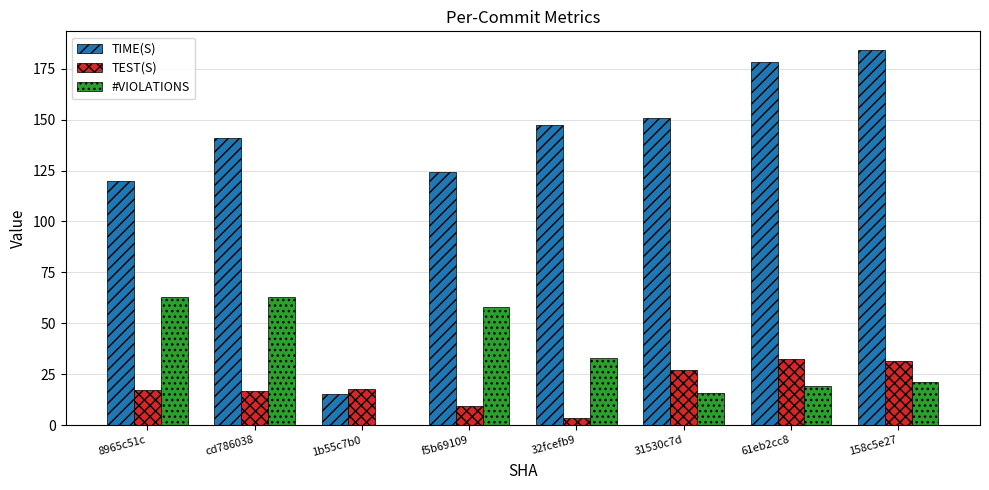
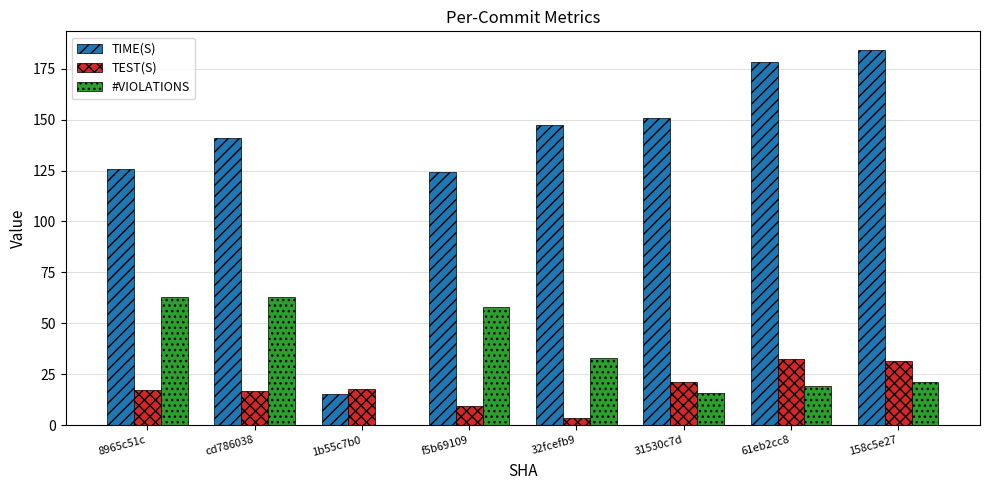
  {
    "TIME(S)": {
-     "8965c51c": 120,
+     "8965c51c": 126,
      "cd786038": 141,
      "1b55c7b0": 15,
      "f5b69109": 124,
      "32fcefb9": 147,
      "31530c7d": 151,
      "61eb2cc8": 178,
      "158c5e27": 184
    },
    "TEST(S)": {
      "8965c51c": 17,
      "cd786038": 17,
      "1b55c7b0": 18,
      "f5b69109": 9,
      "32fcefb9": 3,
-     "31530c7d": 27,
+     "31530c7d": 21,
      "61eb2cc8": 33,
      "158c5e27": 31
    },
    "#VIOLATIONS": {
      "8965c51c": 63,
      "cd786038": 63,
      "1b55c7b0": 0,
      "f5b69109": 58,
      "32fcefb9": 33,
      "31530c7d": 16,
      "61eb2cc8": 19,
      "158c5e27": 21
    }
  }
